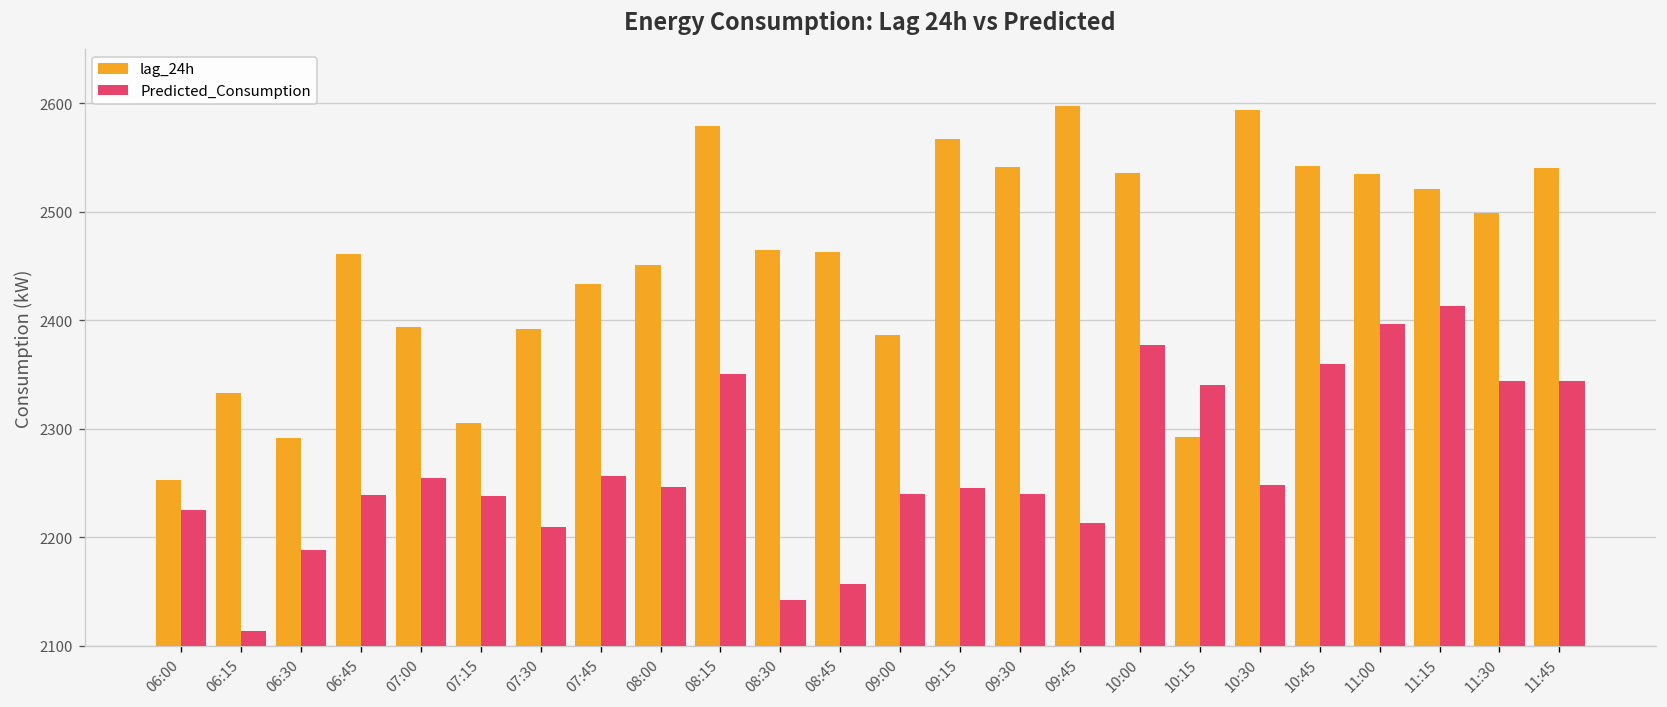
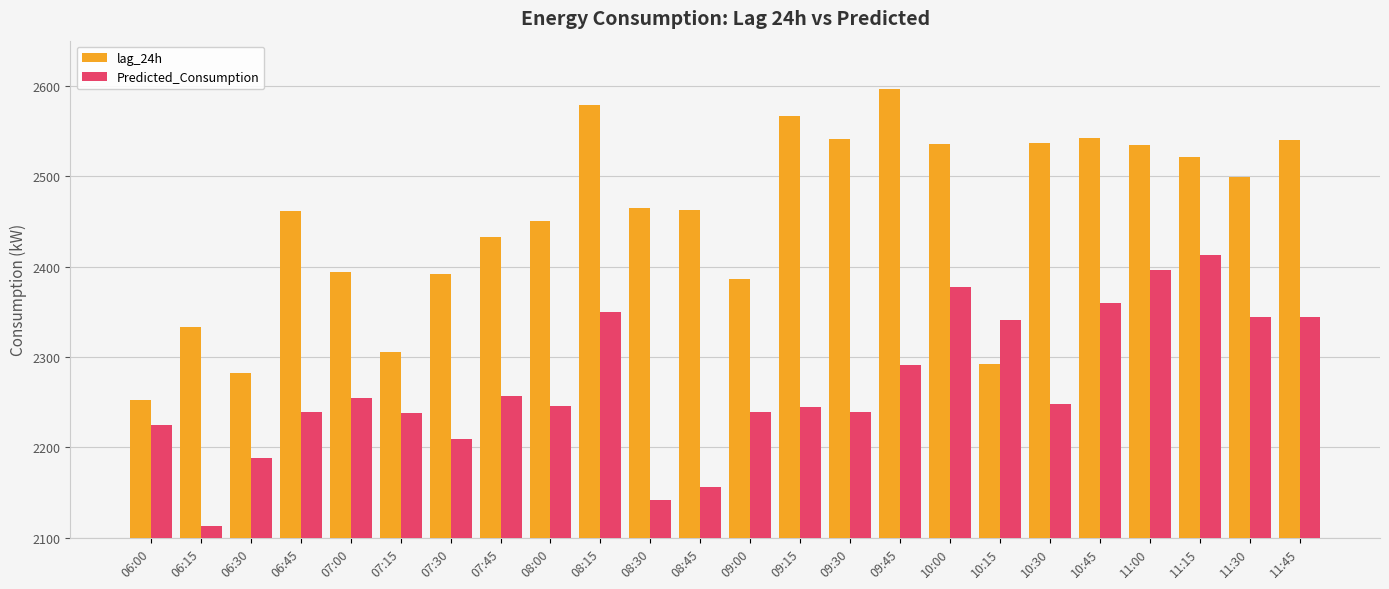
  {
    "lag_24h": {
      "06:00": 2250,
      "06:15": 2330,
-     "06:30": 2290,
+     "06:30": 2280,
      "06:45": 2460,
      "07:00": 2390,
      "07:15": 2310,
      "07:30": 2390,
      "07:45": 2430,
      "08:00": 2450,
      "08:15": 2580,
      "08:30": 2460,
      "08:45": 2460,
      "09:00": 2390,
      "09:15": 2570,
      "09:30": 2540,
      "09:45": 2600,
      "10:00": 2540,
      "10:15": 2290,
-     "10:30": 2590,
+     "10:30": 2540,
      "10:45": 2540,
      "11:00": 2540,
      "11:15": 2520,
      "11:30": 2500,
      "11:45": 2540
    },
    "Predicted_Consumption": {
      "06:00": 2230,
      "06:15": 2110,
      "06:30": 2190,
      "06:45": 2240,
      "07:00": 2250,
      "07:15": 2240,
      "07:30": 2210,
      "07:45": 2260,
      "08:00": 2250,
      "08:15": 2350,
      "08:30": 2140,
      "08:45": 2160,
      "09:00": 2240,
      "09:15": 2250,
      "09:30": 2240,
-     "09:45": 2210,
+     "09:45": 2290,
      "10:00": 2380,
      "10:15": 2340,
      "10:30": 2250,
      "10:45": 2360,
      "11:00": 2400,
      "11:15": 2410,
      "11:30": 2340,
      "11:45": 2340
    }
  }
